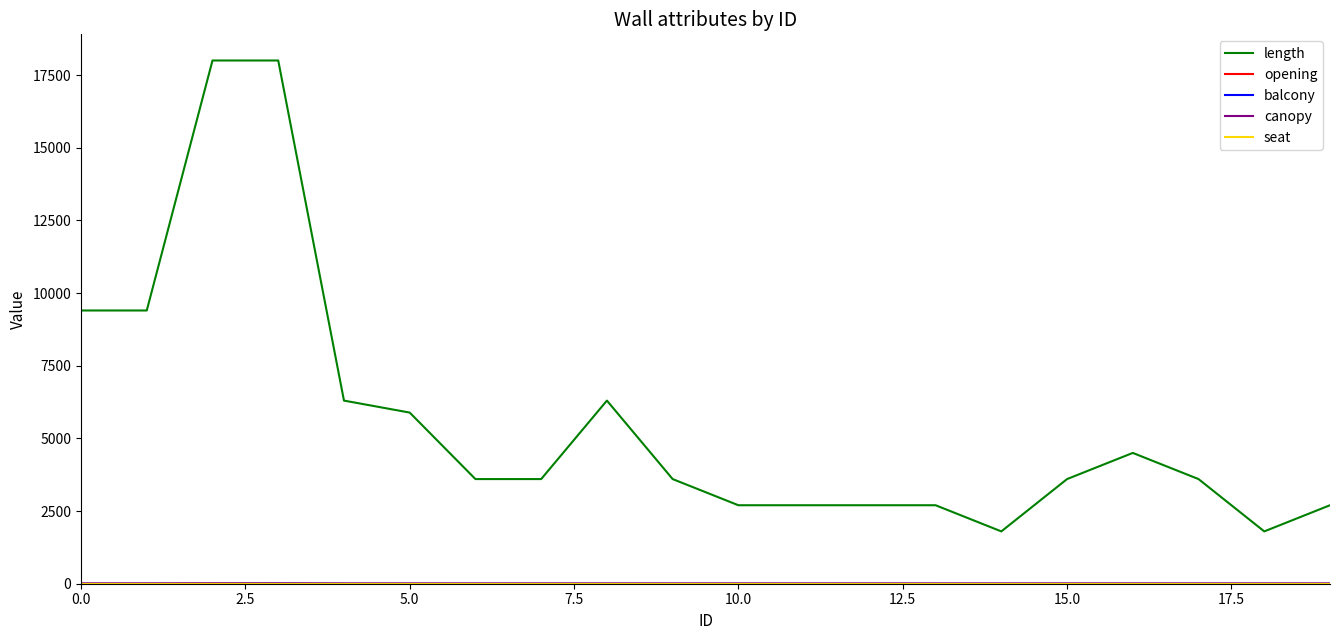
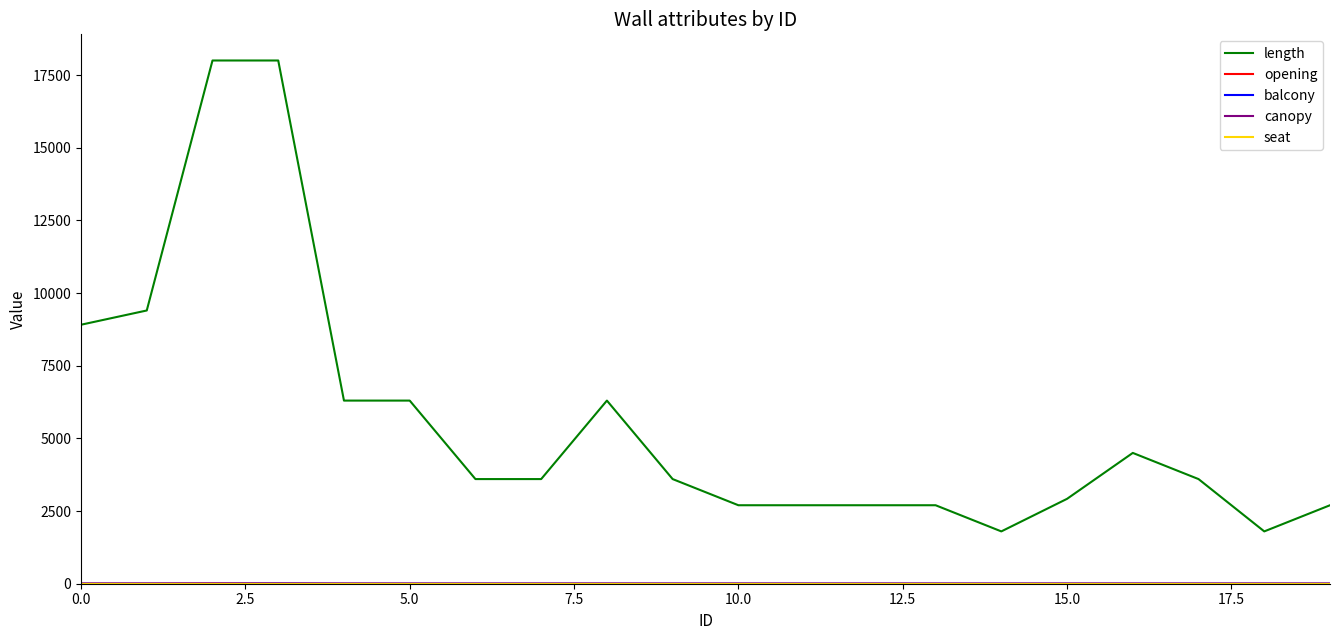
  {
    "length": {
-     "0.0": 9400,
-     "5.0": 5900,
+     "0.0": 8900,
+     "5.0": 6300,
      "10.0": 2700,
-     "15.0": 3600
+     "15.0": 2900
    }
  }
